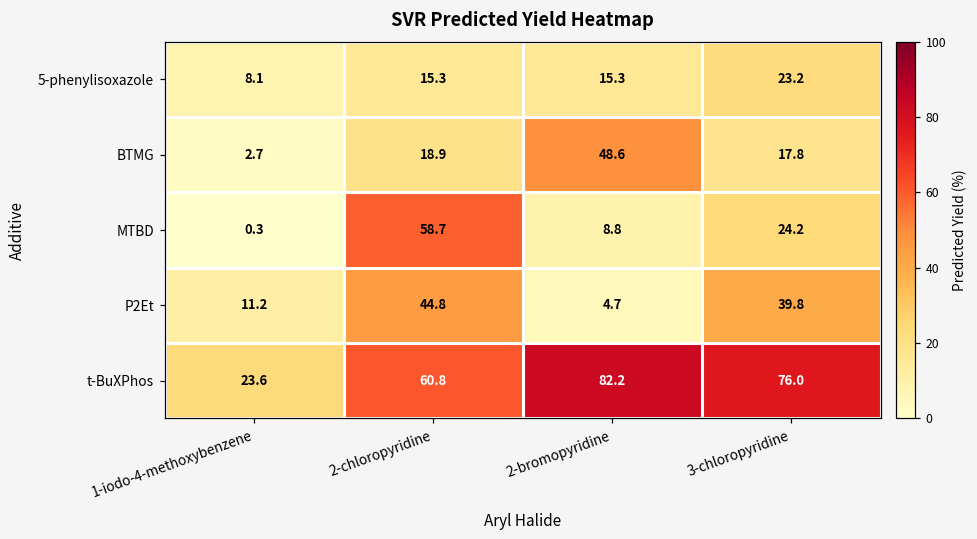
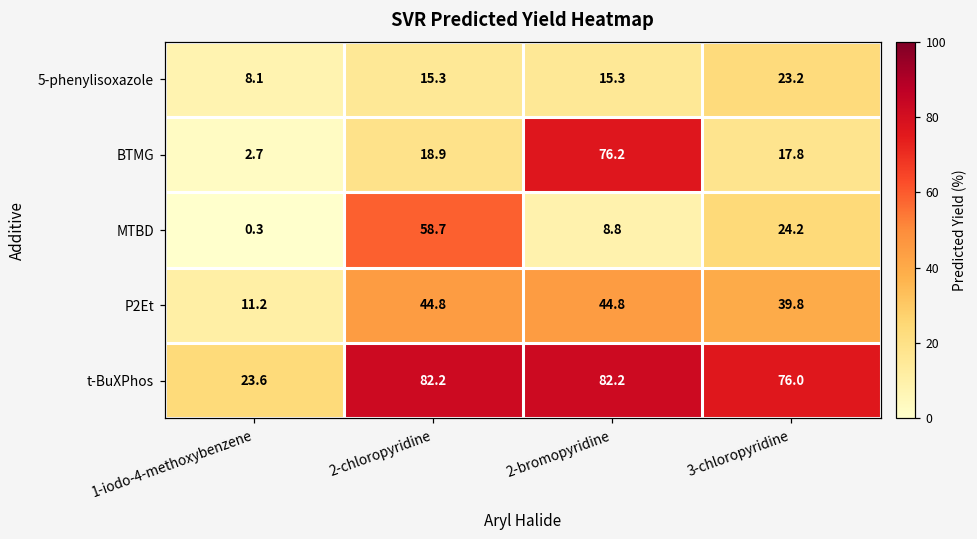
  {
    "5-phenylisoxazole": {
      "1-iodo-4-methoxybenzene": 8.1,
      "2-chloropyridine": 15.3,
      "2-bromopyridine": 15.3,
      "3-chloropyridine": 23.2
    },
    "BTMG": {
      "1-iodo-4-methoxybenzene": 2.7,
      "2-chloropyridine": 18.9,
-     "2-bromopyridine": 48.6,
+     "2-bromopyridine": 76.2,
      "3-chloropyridine": 17.8
    },
    "MTBD": {
      "1-iodo-4-methoxybenzene": 0.3,
      "2-chloropyridine": 58.7,
      "2-bromopyridine": 8.8,
      "3-chloropyridine": 24.2
    },
    "P2Et": {
      "1-iodo-4-methoxybenzene": 11.2,
      "2-chloropyridine": 44.8,
-     "2-bromopyridine": 4.7,
+     "2-bromopyridine": 44.8,
      "3-chloropyridine": 39.8
    },
    "t-BuXPhos": {
      "1-iodo-4-methoxybenzene": 23.6,
-     "2-chloropyridine": 60.8,
+     "2-chloropyridine": 82.2,
      "2-bromopyridine": 82.2,
      "3-chloropyridine": 76.0
    }
  }
